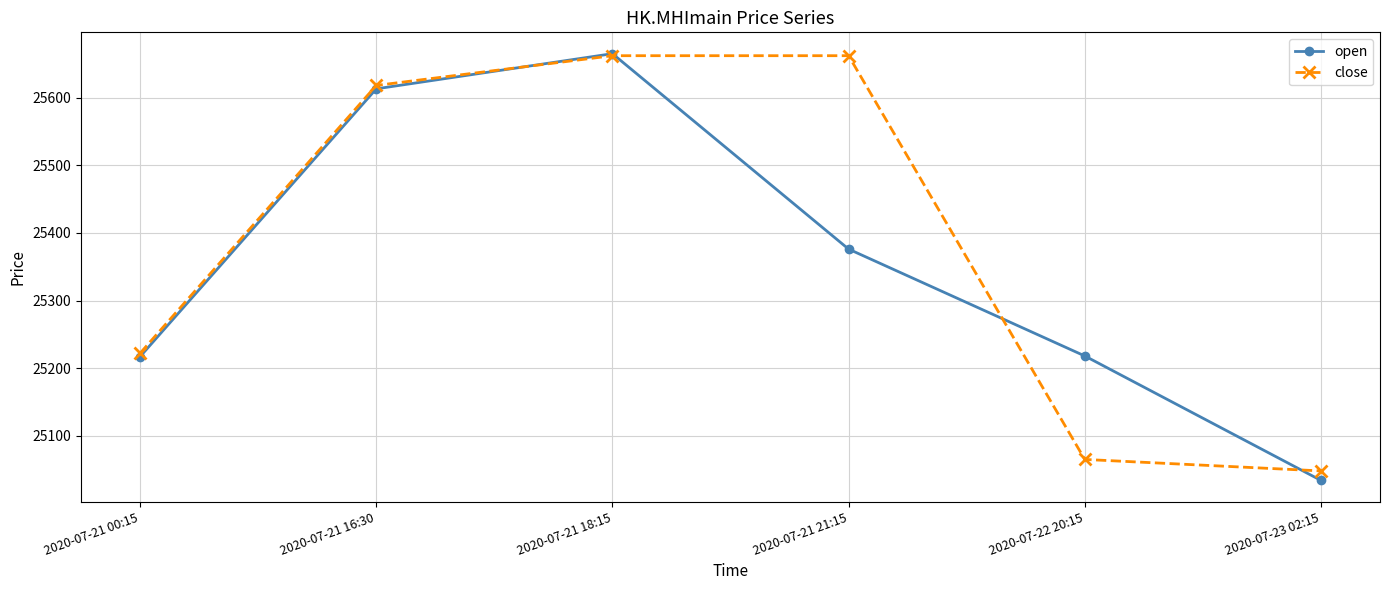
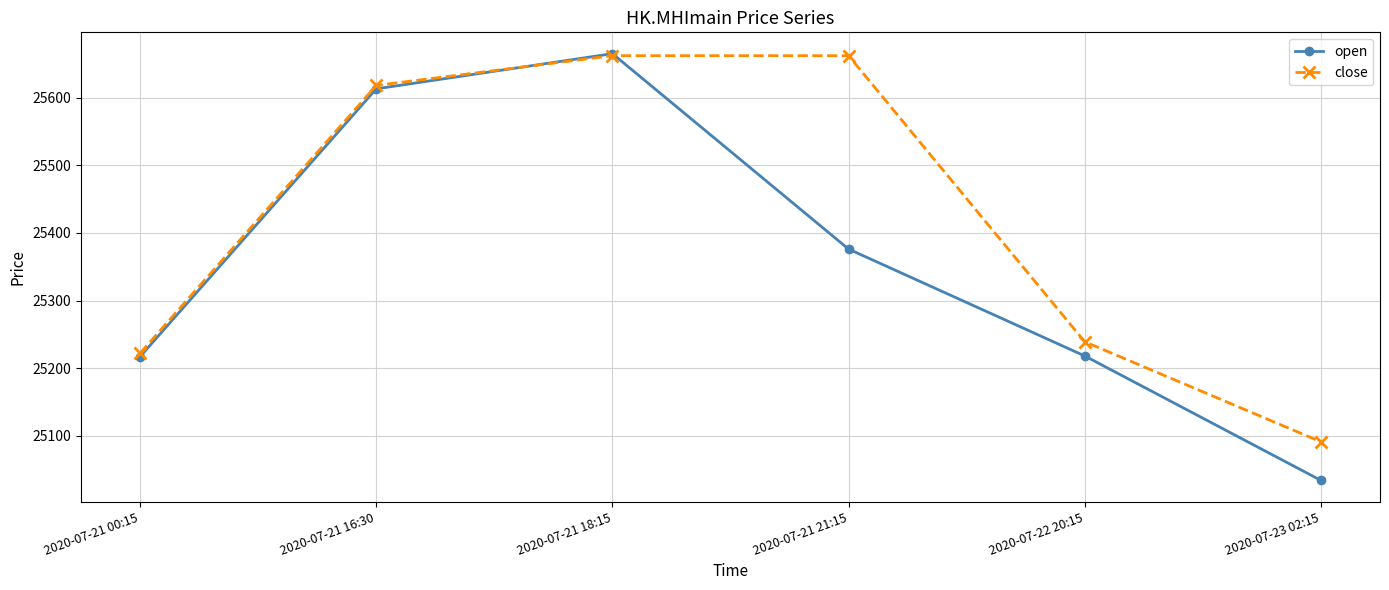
  {
    "open": {
      "2020-07-21 00:15": 25220,
      "2020-07-21 16:30": 25610,
      "2020-07-21 21:15": 25380,
      "2020-07-22 20:15": 25220,
      "2020-07-23 02:15": 25030
    },
    "close": {
      "2020-07-21 00:15": 25220,
      "2020-07-21 16:30": 25620,
      "2020-07-21 21:15": 25660,
-     "2020-07-22 20:15": 25070,
-     "2020-07-23 02:15": 25050
+     "2020-07-22 20:15": 25240,
+     "2020-07-23 02:15": 25090
    }
  }
